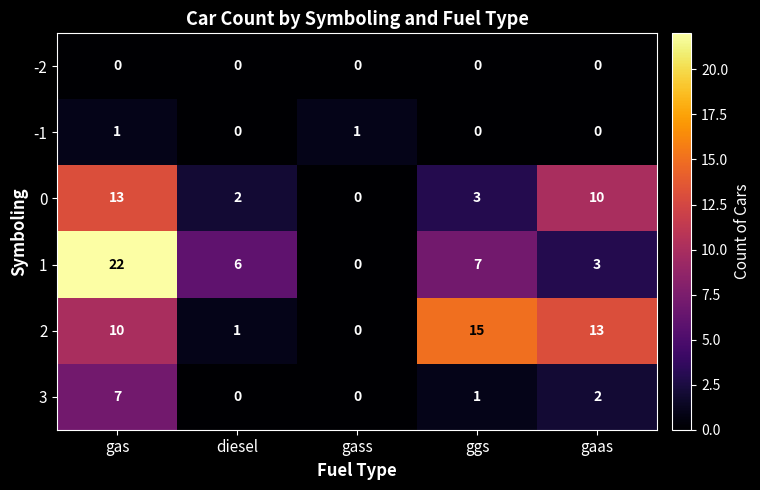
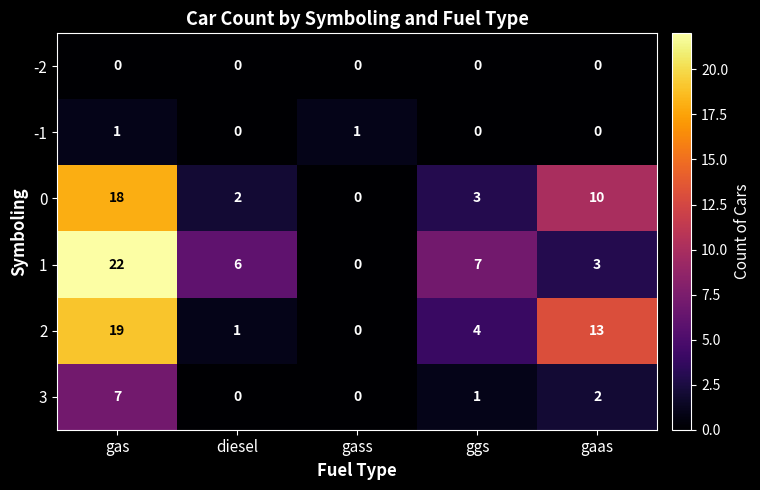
  {
    "-2": {
      "gas": 0,
      "diesel": 0,
      "gass": 0,
      "ggs": 0,
      "gaas": 0
    },
    "-1": {
      "gas": 1,
      "diesel": 0,
      "gass": 1,
      "ggs": 0,
      "gaas": 0
    },
    "0": {
-     "gas": 13,
+     "gas": 18,
      "diesel": 2,
      "gass": 0,
      "ggs": 3,
      "gaas": 10
    },
    "1": {
      "gas": 22,
      "diesel": 6,
      "gass": 0,
      "ggs": 7,
      "gaas": 3
    },
    "2": {
-     "gas": 10,
+     "gas": 19,
      "diesel": 1,
      "gass": 0,
-     "ggs": 15,
+     "ggs": 4,
      "gaas": 13
    },
    "3": {
      "gas": 7,
      "diesel": 0,
      "gass": 0,
      "ggs": 1,
      "gaas": 2
    }
  }
